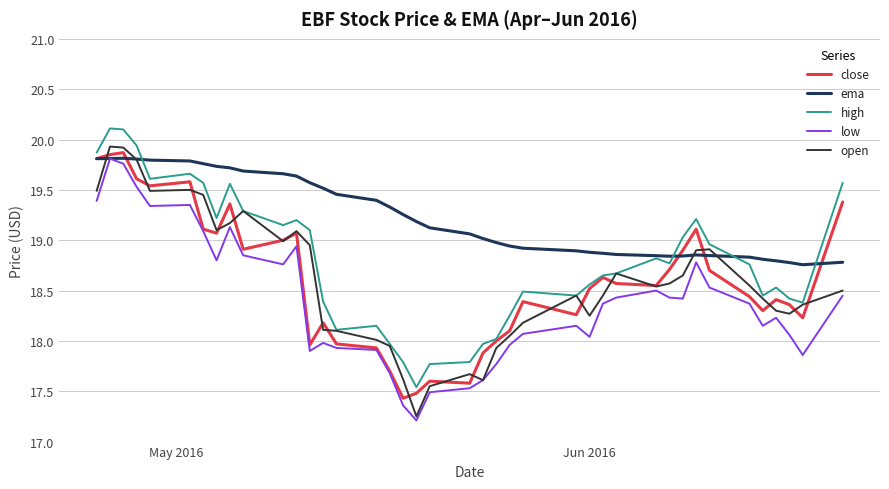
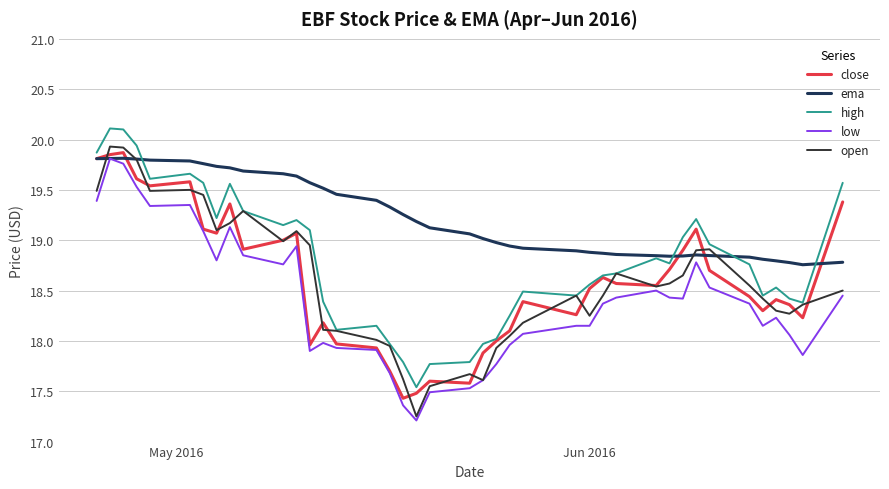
  {
    "close": {
      "Jun 2016": 18.52
    },
    "high": {
      "Jun 2016": 18.56
    },
    "low": {
-     "Jun 2016": 18.04
+     "Jun 2016": 18.15
    }
  }
